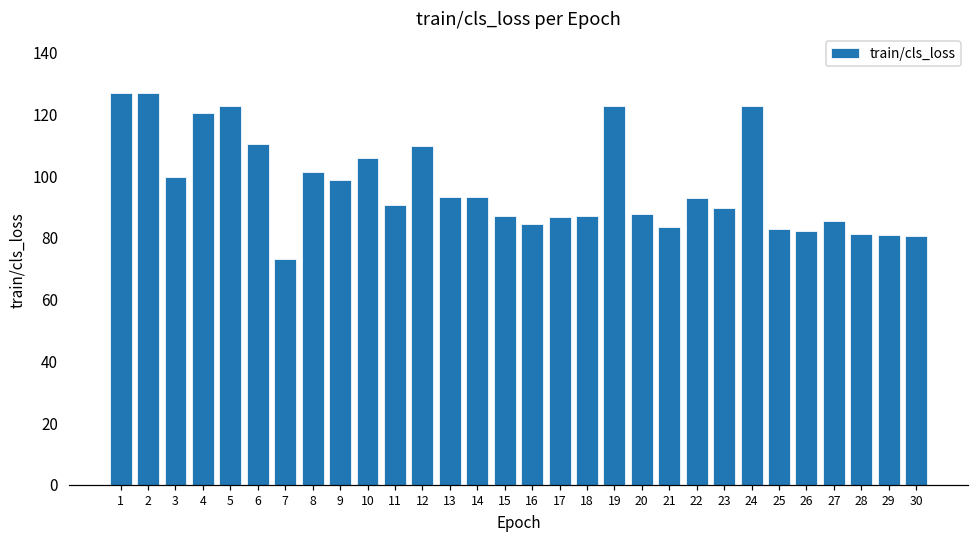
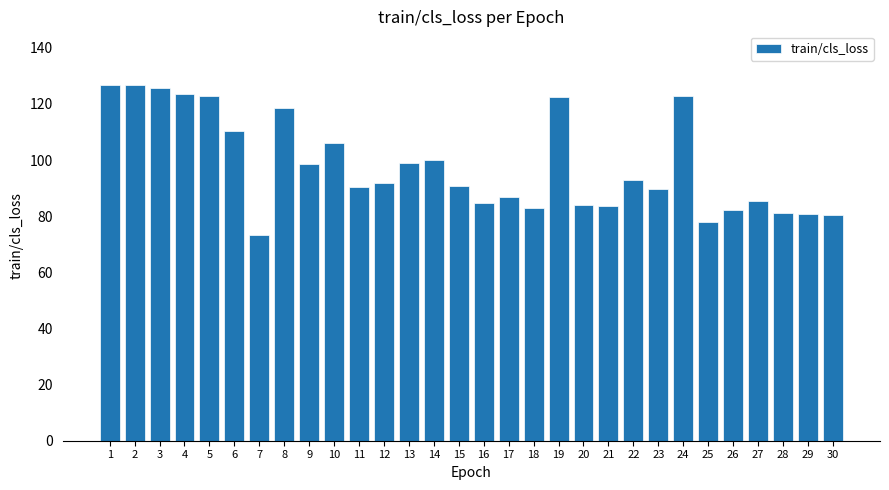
  {
    "1": 127,
    "2": 127,
-   "3": 100,
-   "4": 120,
+   "3": 126,
+   "4": 123,
    "5": 123,
    "6": 111,
    "7": 73,
-   "8": 101,
+   "8": 119,
    "9": 99,
    "10": 106,
    "11": 91,
-   "12": 110,
-   "13": 93,
-   "14": 93,
-   "15": 87,
+   "12": 92,
+   "13": 99,
+   "14": 100,
+   "15": 91,
    "16": 85,
    "17": 87,
-   "18": 87,
+   "18": 83,
    "19": 123,
-   "20": 88,
+   "20": 84,
    "21": 84,
    "22": 93,
    "23": 90,
    "24": 123,
-   "25": 83,
+   "25": 78,
    "26": 82,
    "27": 86,
    "28": 81,
    "29": 81,
    "30": 81
  }
